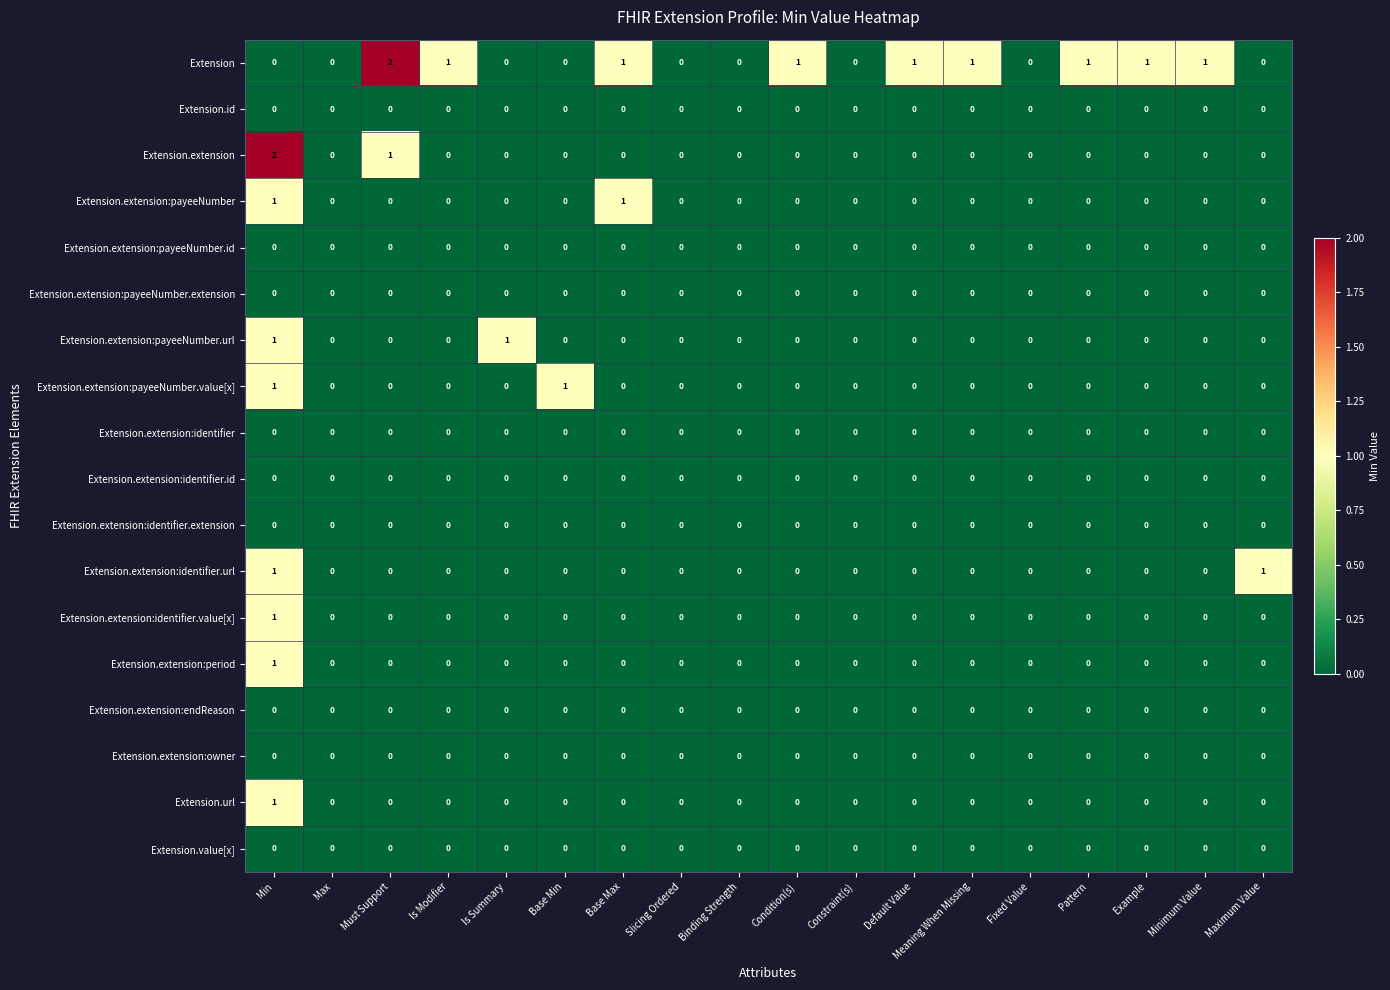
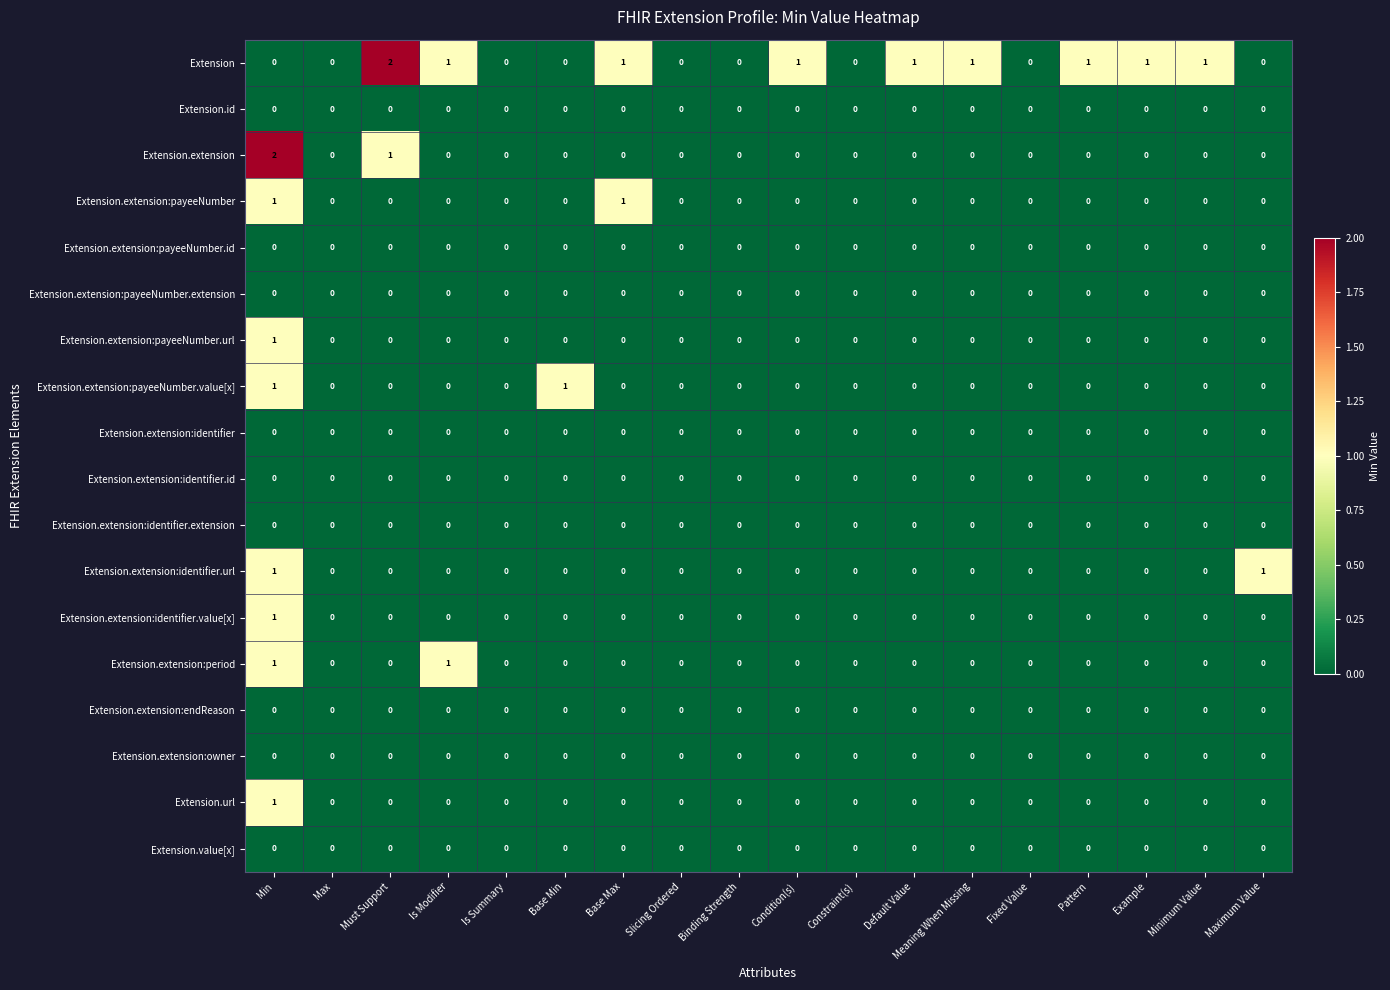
  {
    "Extension.extension:payeeNumber.url": {
      "Min": 1,
      "Max": 0,
      "Must Support": 0,
      "Is Modifier": 0,
-     "Is Summary": 1,
+     "Is Summary": 0,
      "Base Min": 0,
      "Base Max": 0,
      "Slicing Ordered": 0,
      "Binding Strength": 0,
      "Condition(s)": 0,
      "Constraint(s)": 0,
      "Default Value": 0,
      "Meaning When Missing": 0,
      "Fixed Value": 0,
      "Pattern": 0,
      "Example": 0,
      "Minimum Value": 0,
      "Maximum Value": 0
    },
    "Extension.extension:period": {
      "Min": 1,
      "Max": 0,
      "Must Support": 0,
-     "Is Modifier": 0,
+     "Is Modifier": 1,
      "Is Summary": 0,
      "Base Min": 0,
      "Base Max": 0,
      "Slicing Ordered": 0,
      "Binding Strength": 0,
      "Condition(s)": 0,
      "Constraint(s)": 0,
      "Default Value": 0,
      "Meaning When Missing": 0,
      "Fixed Value": 0,
      "Pattern": 0,
      "Example": 0,
      "Minimum Value": 0,
      "Maximum Value": 0
    }
  }
